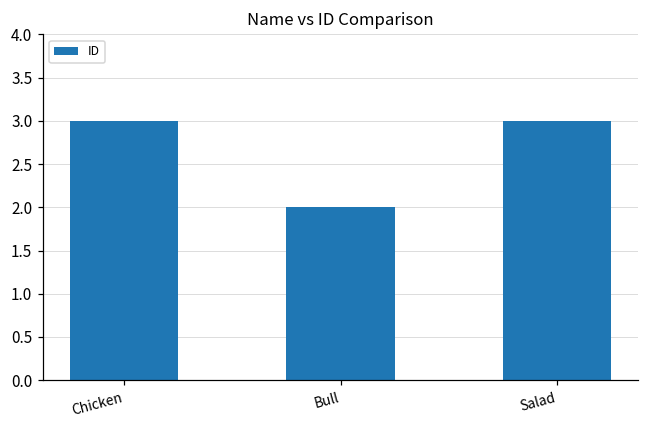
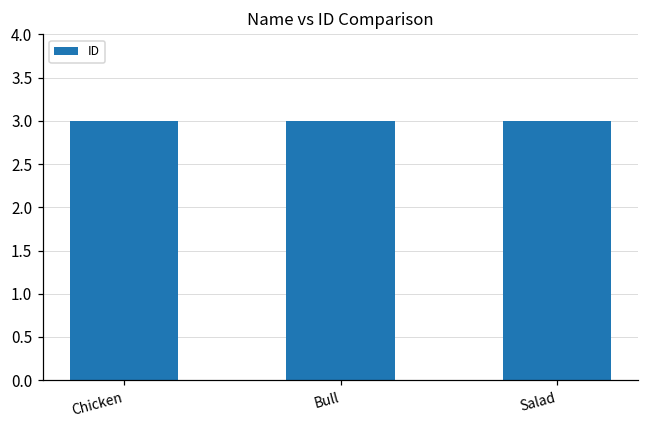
  {
    "Chicken": 3,
-   "Bull": 2,
+   "Bull": 3,
    "Salad": 3
  }
